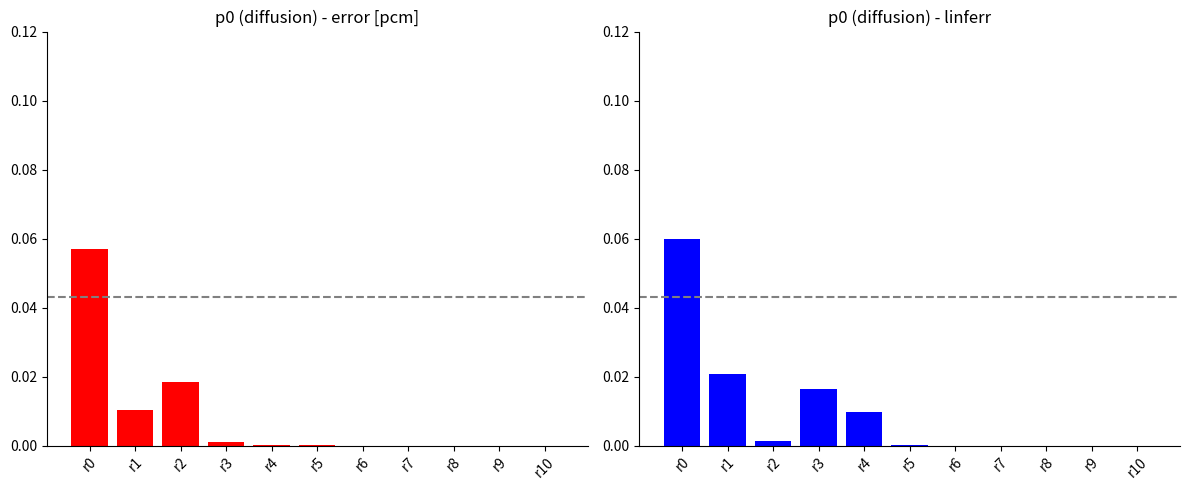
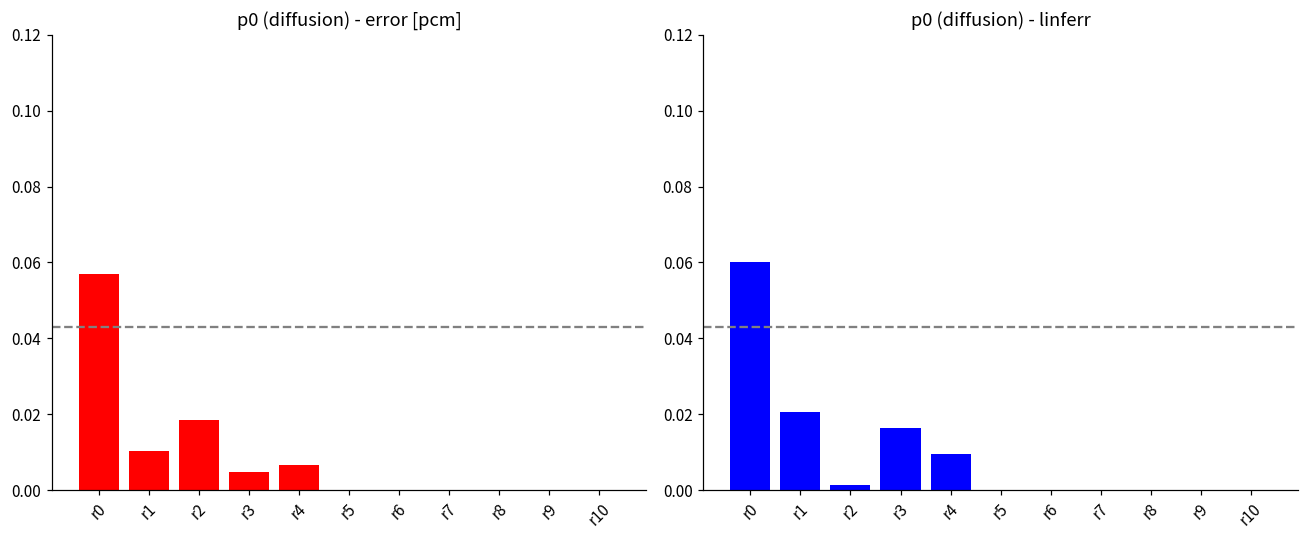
  {
    "p0 (diffusion) - error [pcm]": {
      "r0": 0.057,
      "r1": 0.010,
      "r2": 0.018,
-     "r3": 0.001,
-     "r4": 0.000
+     "r3": 0.005,
+     "r4": 0.007
    },
    "p0 (diffusion) - linferr": {
      "r0": 0.060,
      "r1": 0.021,
      "r2": 0.001,
      "r3": 0.016,
      "r4": 0.010
    }
  }
